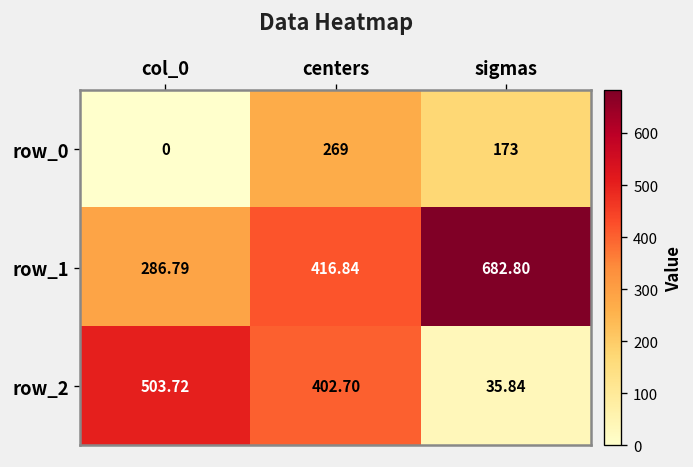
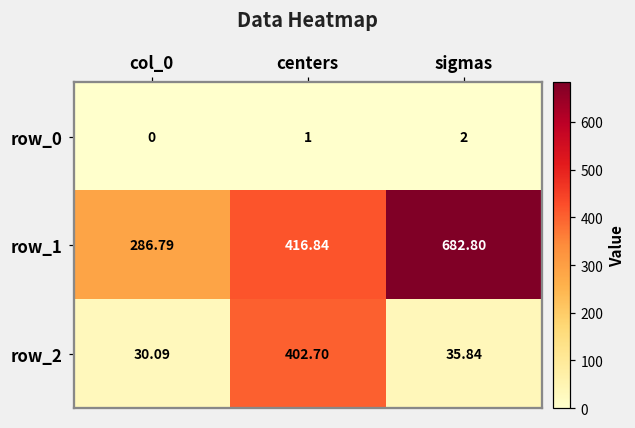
  {
    "row_0": {
      "col_0": 0,
-     "centers": 269,
-     "sigmas": 173
+     "centers": 1,
+     "sigmas": 2
    },
    "row_1": {
      "col_0": 286.79,
      "centers": 416.84,
      "sigmas": 682.80
    },
    "row_2": {
-     "col_0": 503.72,
+     "col_0": 30.09,
      "centers": 402.70,
      "sigmas": 35.84
    }
  }
